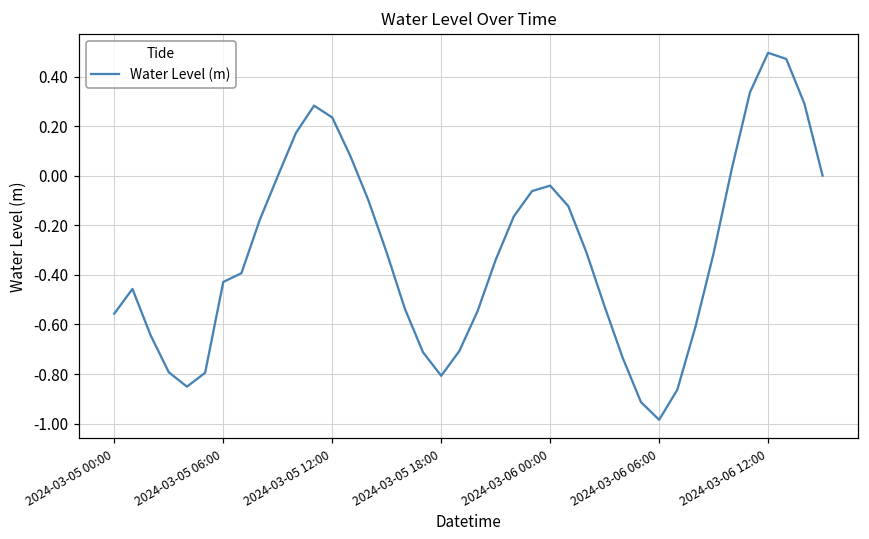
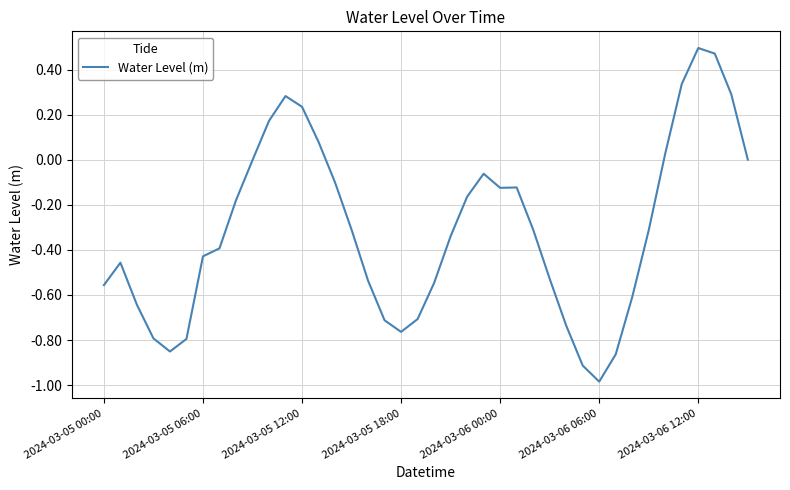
  {
    "2024-03-05 00:00": -0.56,
    "2024-03-05 06:00": -0.43,
    "2024-03-05 12:00": 0.24,
-   "2024-03-05 18:00": -0.81,
-   "2024-03-06 00:00": -0.04,
+   "2024-03-05 18:00": -0.76,
+   "2024-03-06 00:00": -0.12,
    "2024-03-06 06:00": -0.98,
    "2024-03-06 12:00": 0.50
  }
